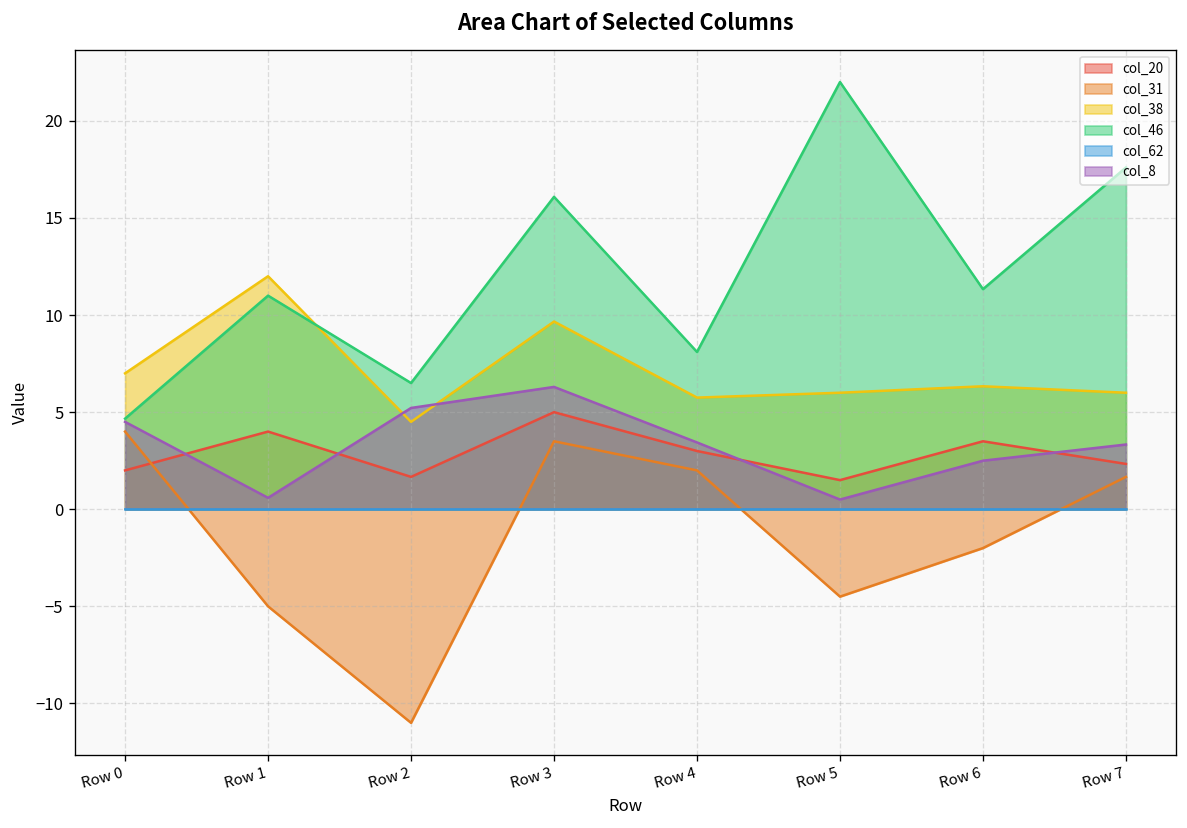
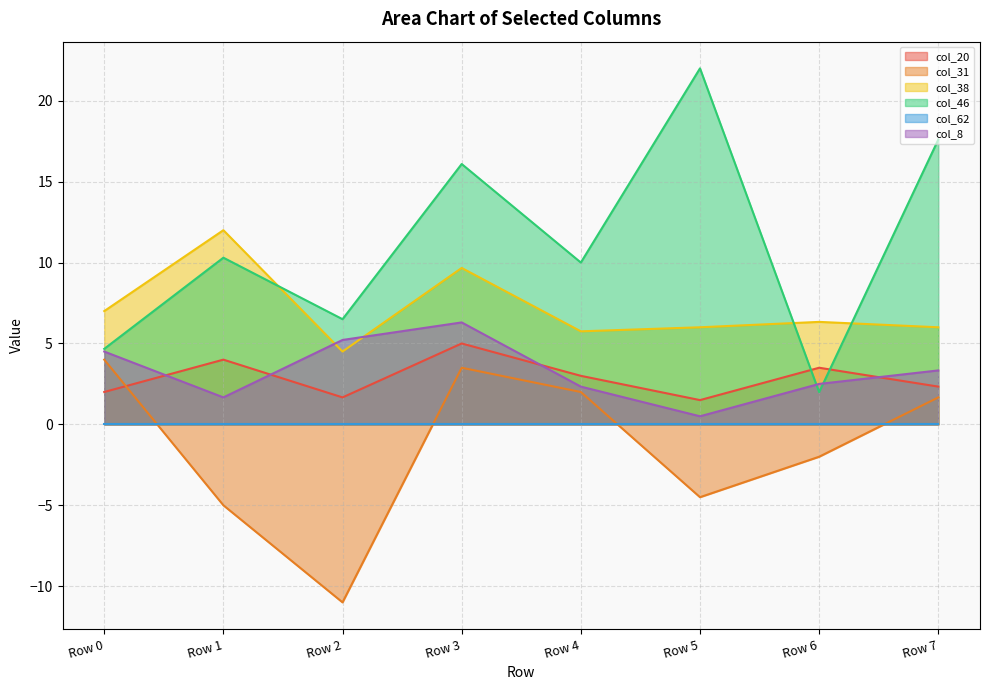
  {
    "col_46": {
      "Row 0": 4.7,
-     "Row 1": 11.0,
+     "Row 1": 10.3,
      "Row 2": 6.5,
      "Row 3": 16.1,
-     "Row 4": 8.1,
+     "Row 4": 10.0,
      "Row 5": 22.0,
-     "Row 6": 11.3
+     "Row 6": 2.0
    },
    "col_62": {
      "Row 0": 0.0,
      "Row 3": 0.0,
      "Row 4": 0.0,
      "Row 7": 0.0
    },
    "col_8": {
      "Row 0": 4.5,
-     "Row 1": 0.6,
+     "Row 1": 1.7,
      "Row 2": 5.2,
      "Row 3": 6.3,
-     "Row 4": 3.4,
+     "Row 4": 2.3,
      "Row 5": 0.5,
      "Row 6": 2.5,
      "Row 7": 3.3
    }
  }
